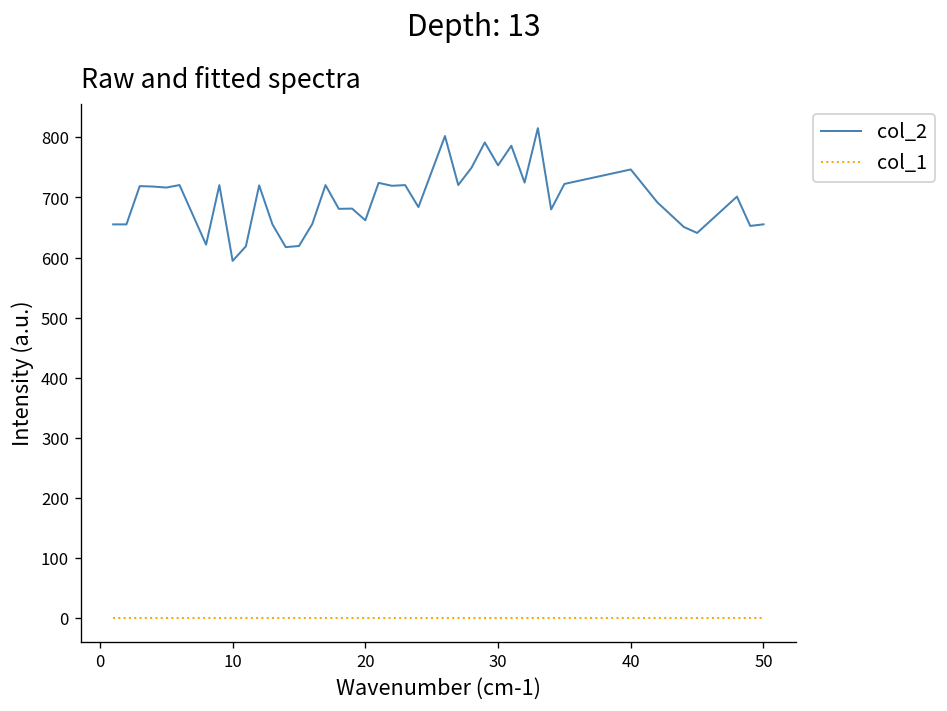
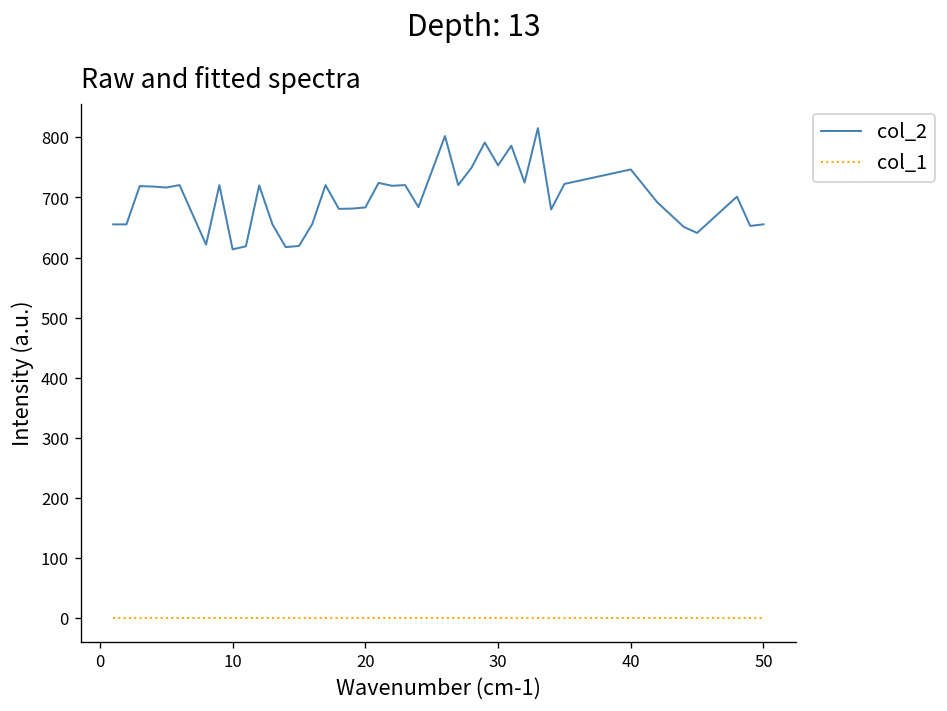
  {
    "col_2": {
-     "10": 590,
-     "20": 660,
+     "10": 610,
+     "20": 680,
      "30": 750,
      "40": 750,
      "50": 660
    },
    "col_1": {
      "10": 0,
      "20": 0,
      "30": 0,
      "40": 0,
      "50": 0
    }
  }
